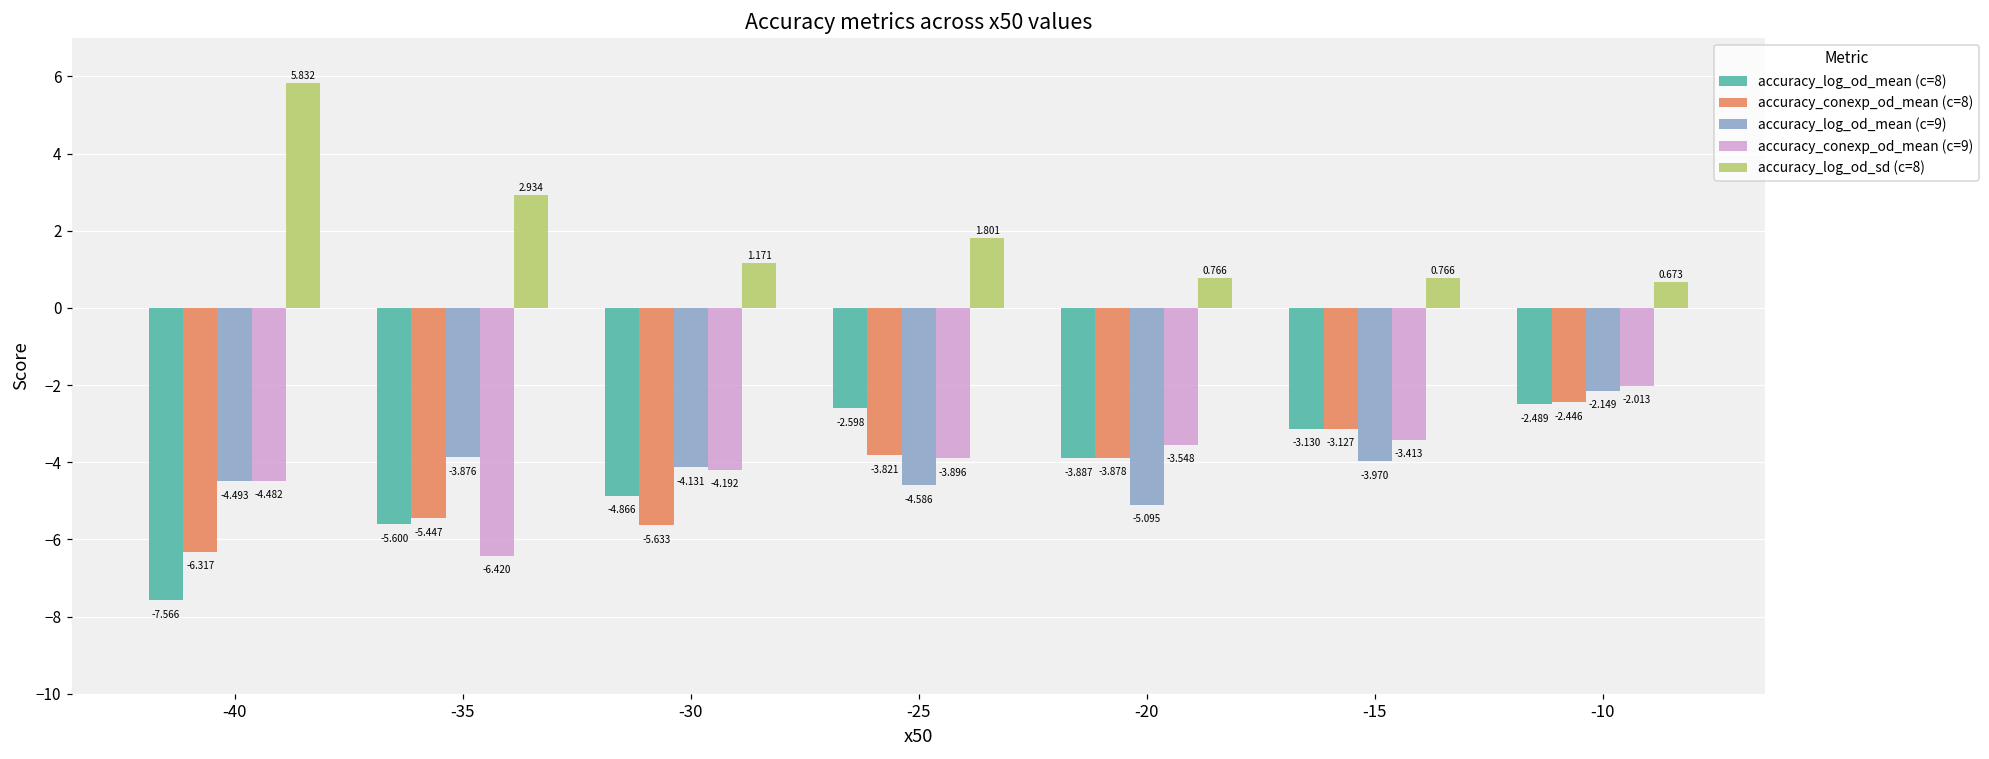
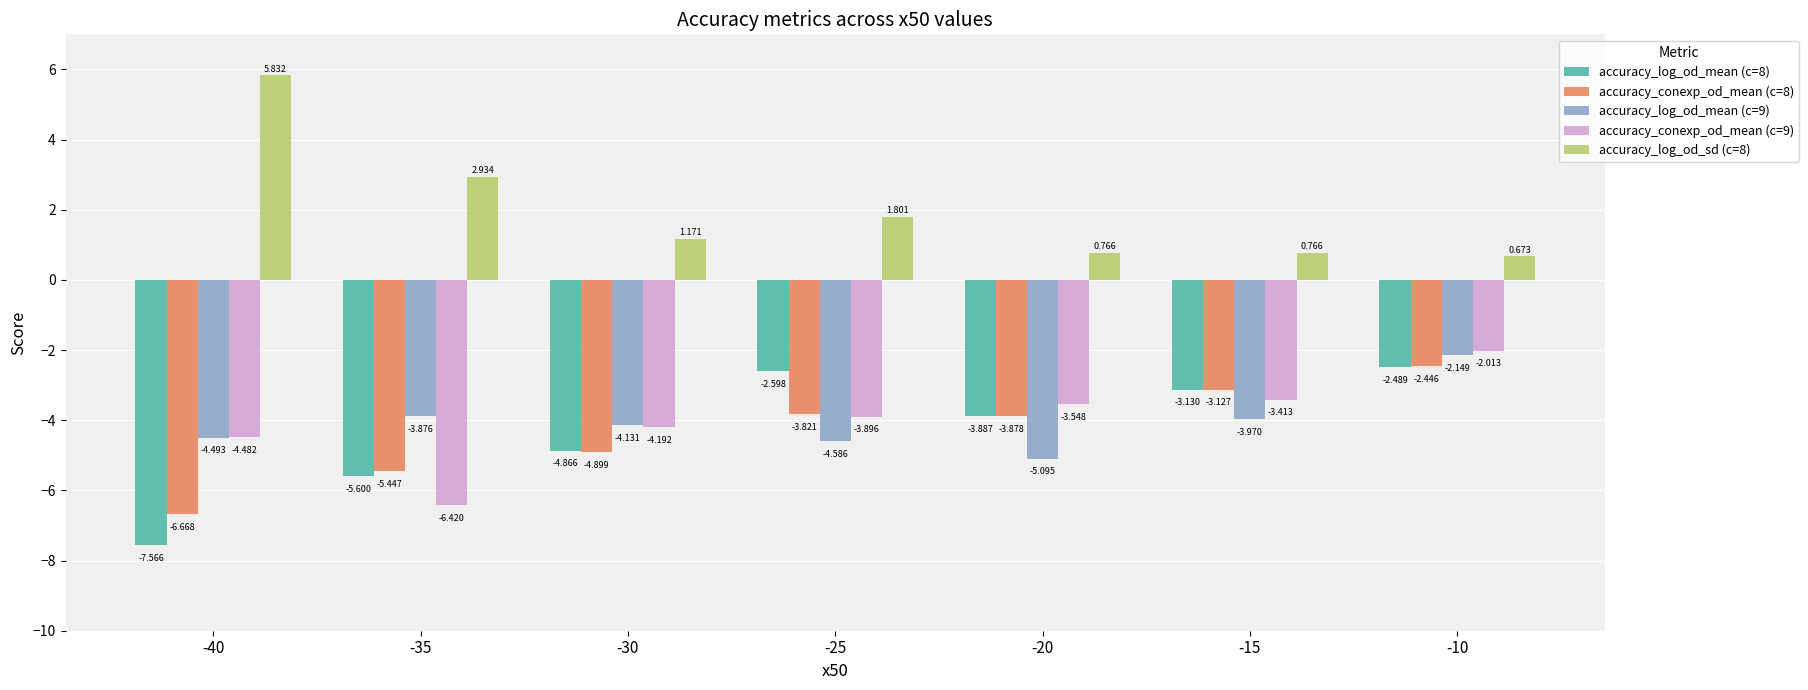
  {
    "accuracy_log_od_mean (c=8)": {
      "-40": -7.566,
      "-35": -5.600,
      "-30": -4.866,
      "-25": -2.598,
      "-20": -3.887,
      "-15": -3.130,
      "-10": -2.489
    },
    "accuracy_conexp_od_mean (c=8)": {
-     "-40": -6.317,
+     "-40": -6.668,
      "-35": -5.447,
-     "-30": -5.633,
+     "-30": -4.899,
      "-25": -3.821,
      "-20": -3.878,
      "-15": -3.127,
      "-10": -2.446
    },
    "accuracy_log_od_mean (c=9)": {
      "-40": -4.493,
      "-35": -3.876,
      "-30": -4.131,
      "-25": -4.586,
      "-20": -5.095,
      "-15": -3.970,
      "-10": -2.149
    },
    "accuracy_conexp_od_mean (c=9)": {
      "-40": -4.482,
      "-35": -6.420,
      "-30": -4.192,
      "-25": -3.896,
      "-20": -3.548,
      "-15": -3.413,
      "-10": -2.013
    },
    "accuracy_log_od_sd (c=8)": {
      "-40": 5.832,
      "-35": 2.934,
      "-30": 1.171,
      "-25": 1.801,
      "-20": 0.766,
      "-15": 0.766,
      "-10": 0.673
    }
  }
